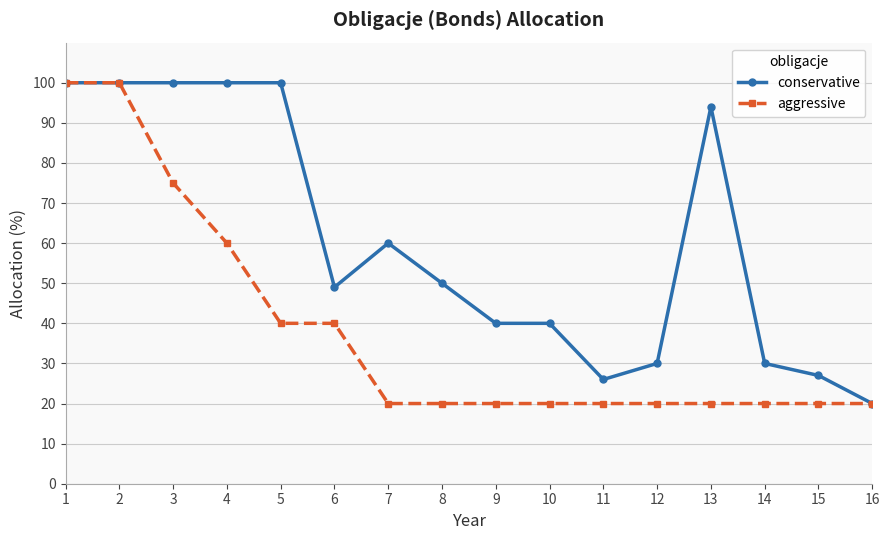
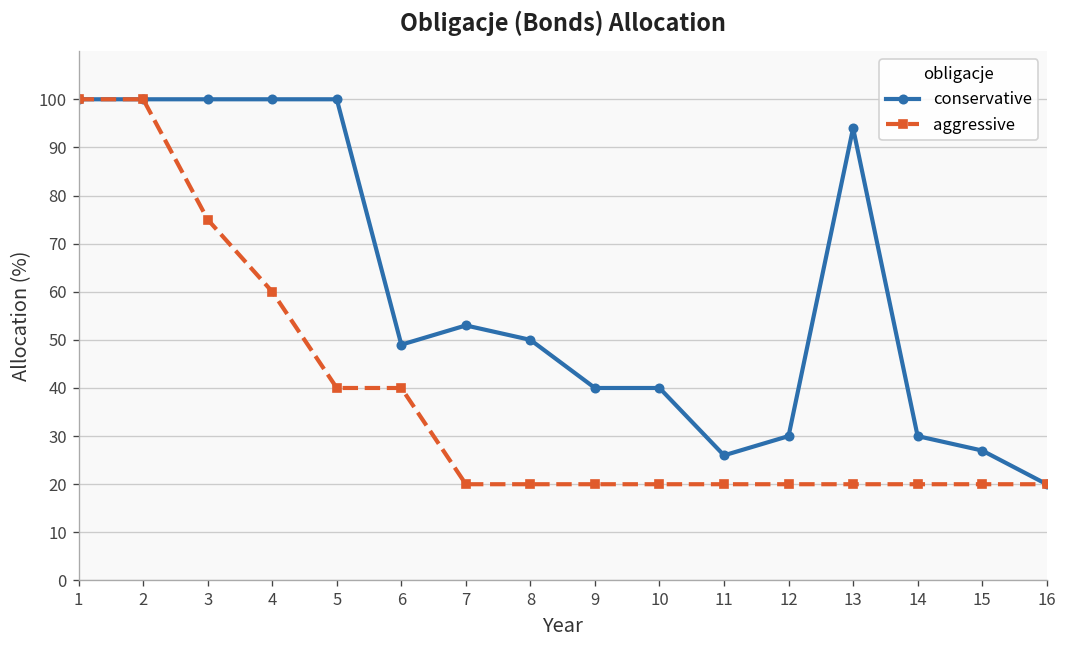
  {
    "conservative": {
      "3": 100,
      "4": 100,
      "5": 100,
      "6": 49,
-     "7": 60,
+     "7": 53,
      "8": 50,
      "9": 40,
      "10": 40,
      "11": 26,
      "12": 30,
      "13": 94,
      "14": 30,
      "15": 27
    },
    "aggressive": {
      "3": 75,
      "4": 60,
      "5": 40,
      "6": 40,
      "7": 20,
      "8": 20,
      "9": 20,
      "10": 20,
      "11": 20,
      "12": 20,
      "13": 20,
      "14": 20,
      "15": 20
    }
  }
